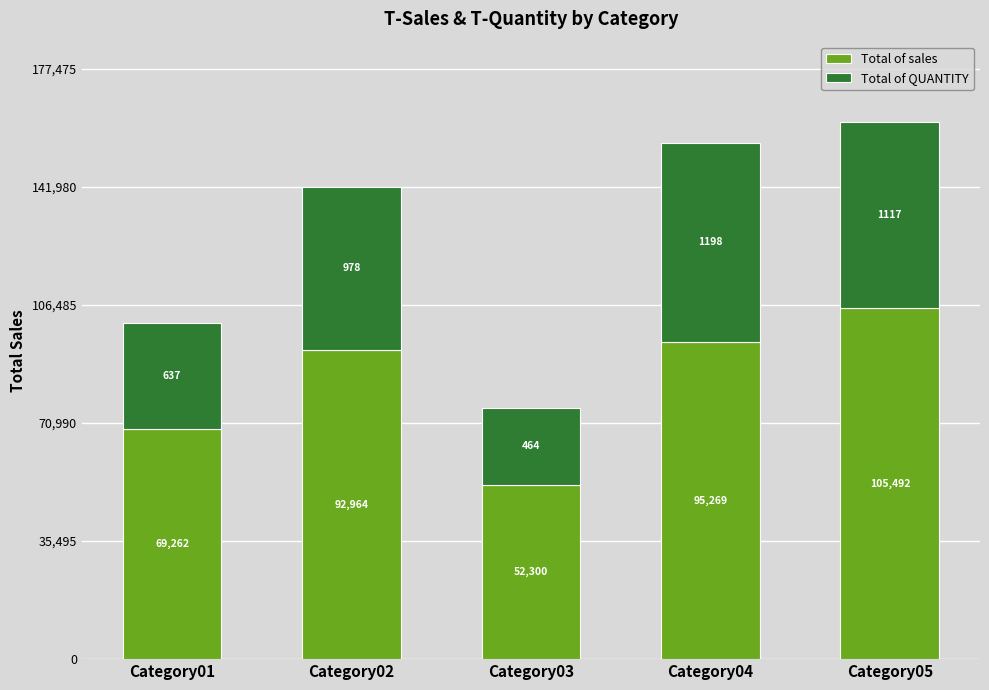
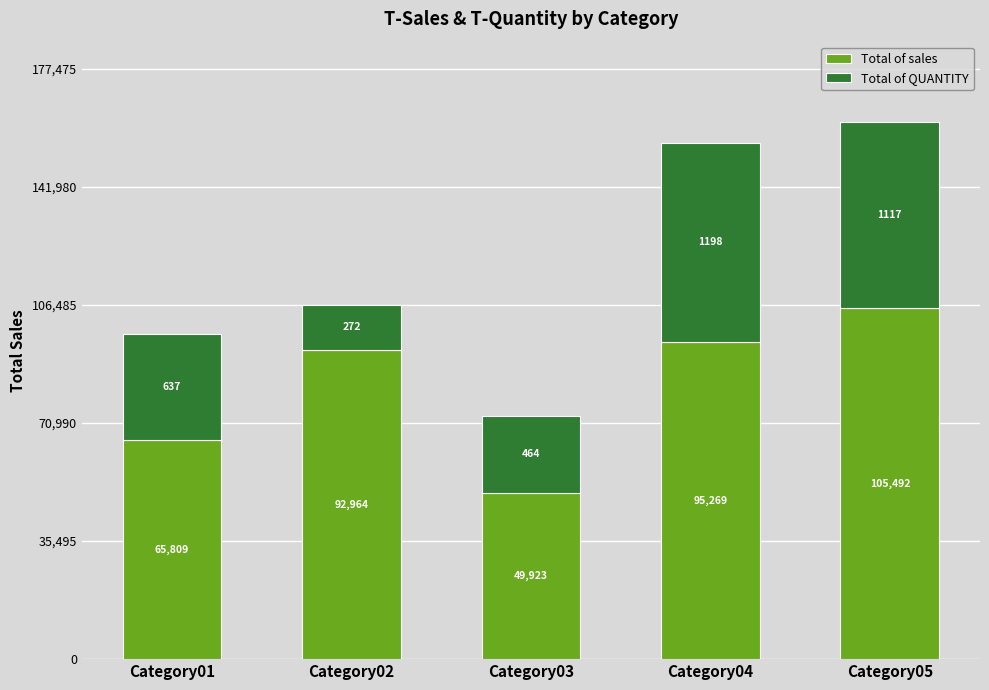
  {
    "Total of sales": {
-     "Category01": "69,262",
+     "Category01": "65,809",
      "Category02": "92,964",
-     "Category03": "52,300",
+     "Category03": "49,923",
      "Category04": "95,269",
      "Category05": "105,492"
    },
    "Total of QUANTITY": {
-     "Category02": "978"
+     "Category02": "272"
    }
  }
